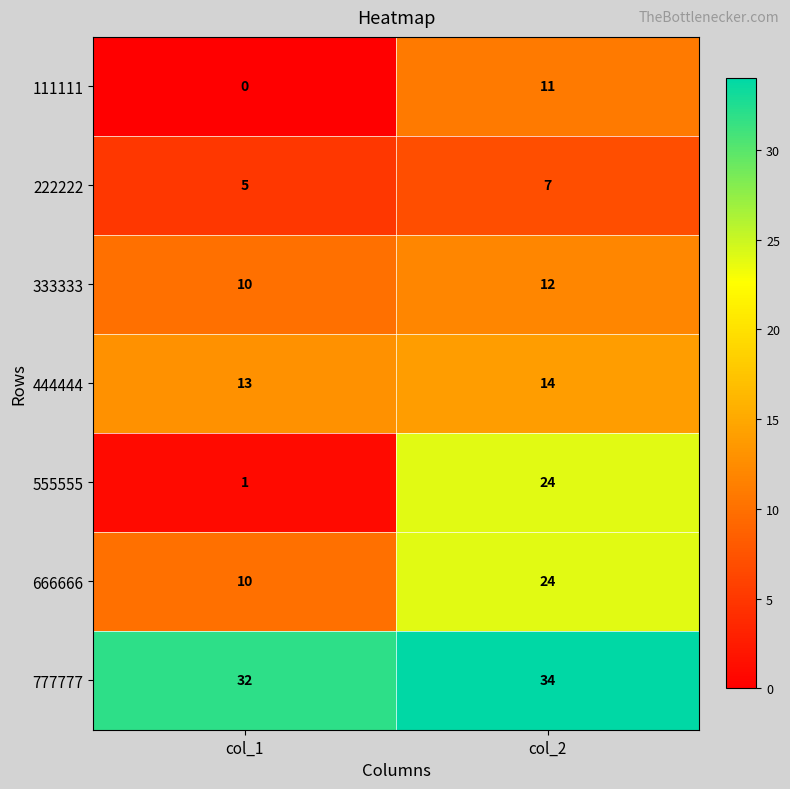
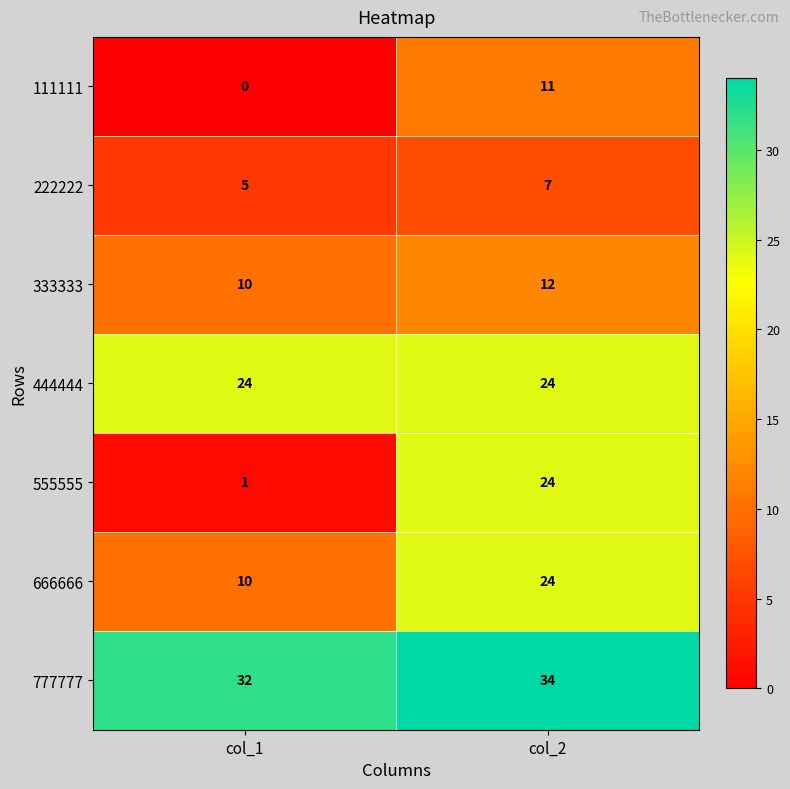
  {
    "111111": {
      "col_1": 0,
      "col_2": 11
    },
    "222222": {
      "col_1": 5,
      "col_2": 7
    },
    "333333": {
      "col_1": 10,
      "col_2": 12
    },
    "444444": {
-     "col_1": 13,
-     "col_2": 14
+     "col_1": 24,
+     "col_2": 24
    },
    "555555": {
      "col_1": 1,
      "col_2": 24
    },
    "666666": {
      "col_1": 10,
      "col_2": 24
    },
    "777777": {
      "col_1": 32,
      "col_2": 34
    }
  }
